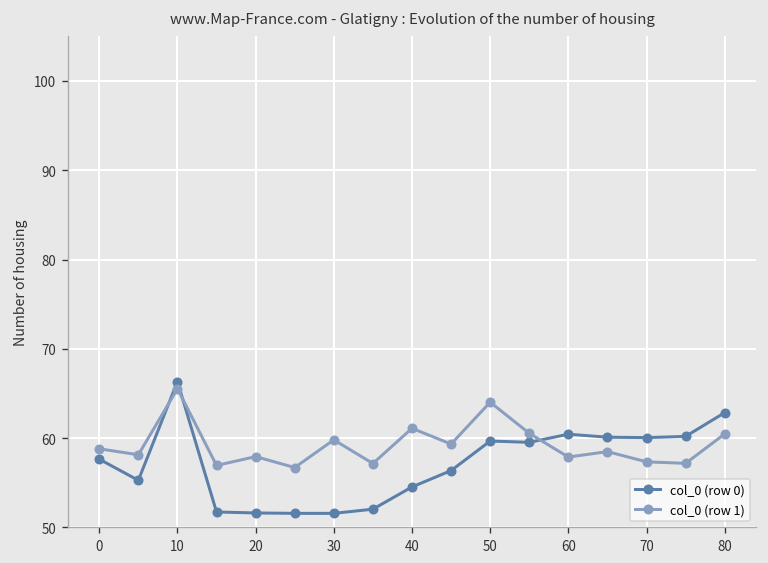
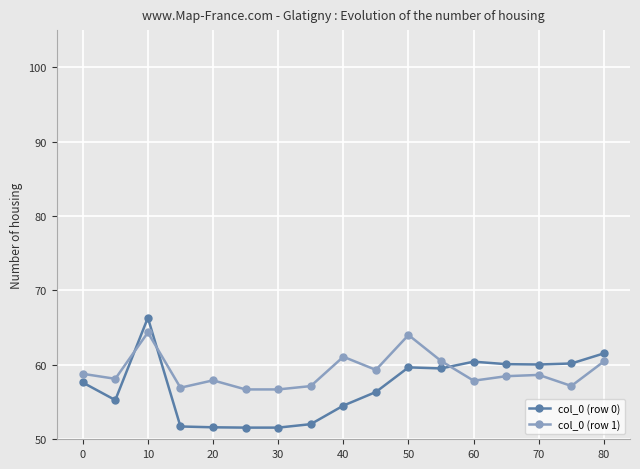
  {
    "col_0 (row 0)": {
      "0": 58,
      "10": 66,
      "20": 52,
      "30": 52,
      "40": 55,
      "50": 60,
      "60": 60,
      "70": 60,
-     "80": 63
+     "80": 62
    },
    "col_0 (row 1)": {
      "0": 59,
-     "10": 66,
+     "10": 64,
      "20": 58,
-     "30": 60,
+     "30": 57,
      "40": 61,
      "50": 64,
      "60": 58,
-     "70": 57,
+     "70": 59,
      "80": 60
    }
  }
